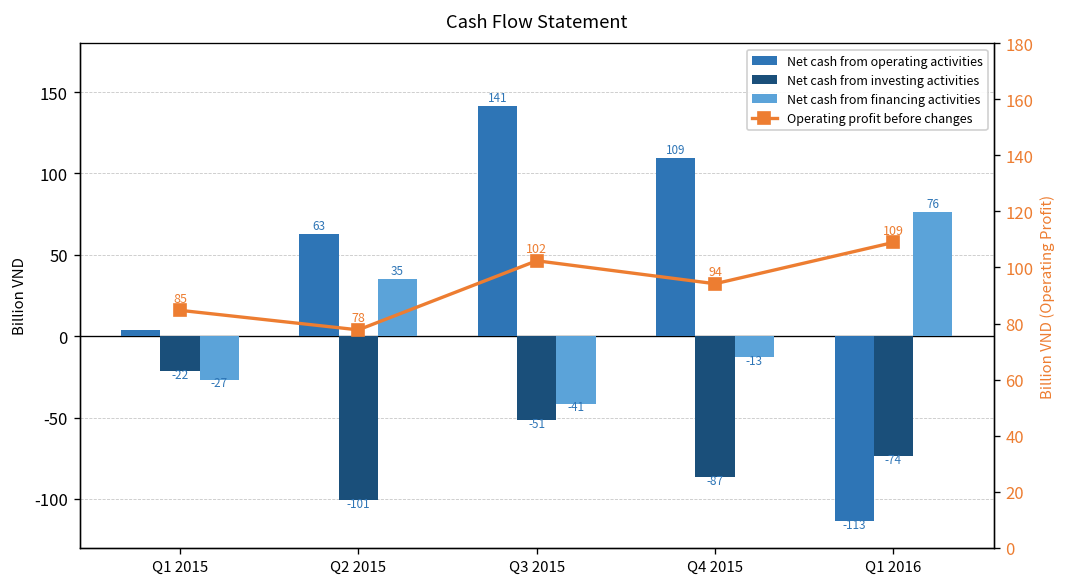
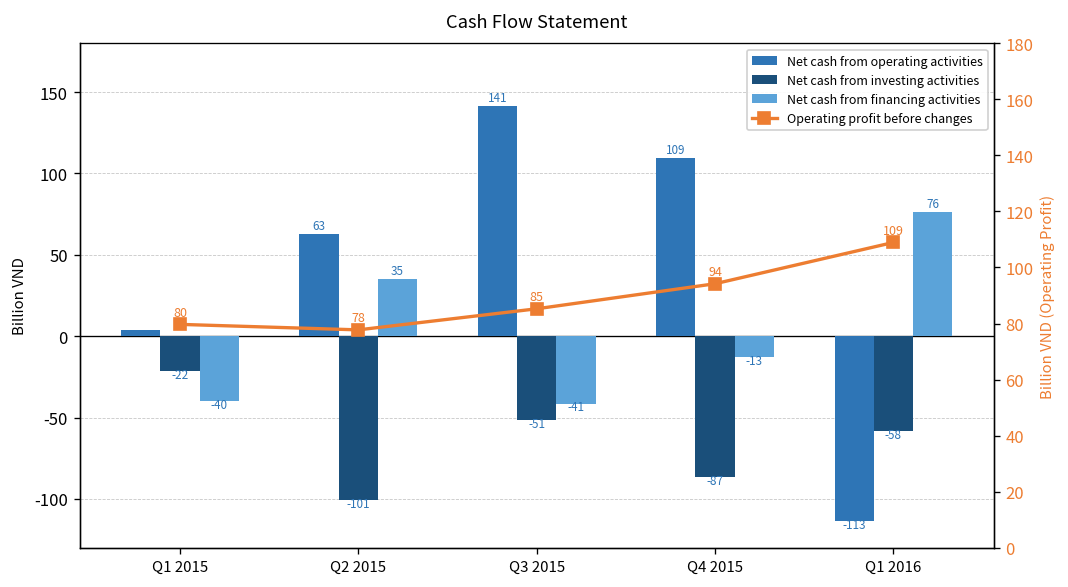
  {
    "Net cash from operating activities": {
      "Q2 2015": 63,
      "Q3 2015": 141,
      "Q4 2015": 109,
      "Q1 2016": -113
    },
    "Net cash from investing activities": {
      "Q1 2015": -22,
      "Q2 2015": -101,
      "Q3 2015": -51,
      "Q4 2015": -87,
-     "Q1 2016": -74
+     "Q1 2016": -58
    },
    "Net cash from financing activities": {
-     "Q1 2015": -27,
+     "Q1 2015": -40,
      "Q2 2015": 35,
      "Q3 2015": -41,
      "Q4 2015": -13,
      "Q1 2016": 76
    },
    "Operating profit before changes": {
-     "Q1 2015": 85,
+     "Q1 2015": 80,
      "Q2 2015": 78,
-     "Q3 2015": 102,
+     "Q3 2015": 85,
      "Q4 2015": 94,
      "Q1 2016": 109
    }
  }
